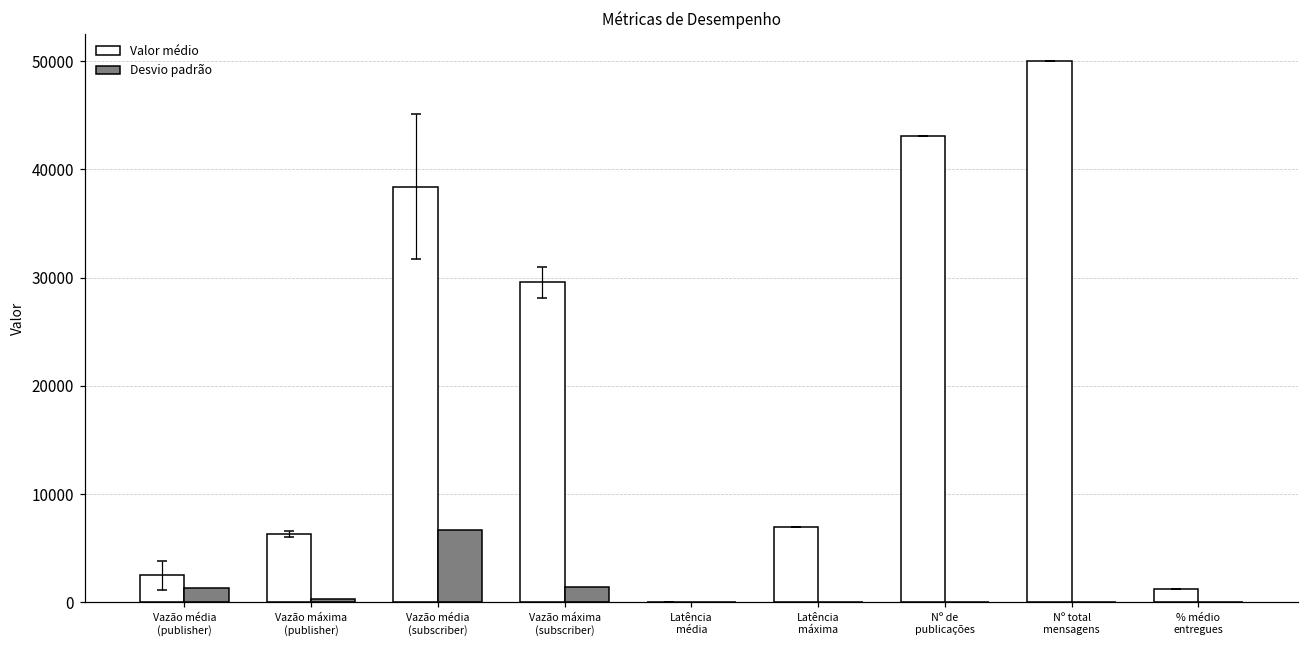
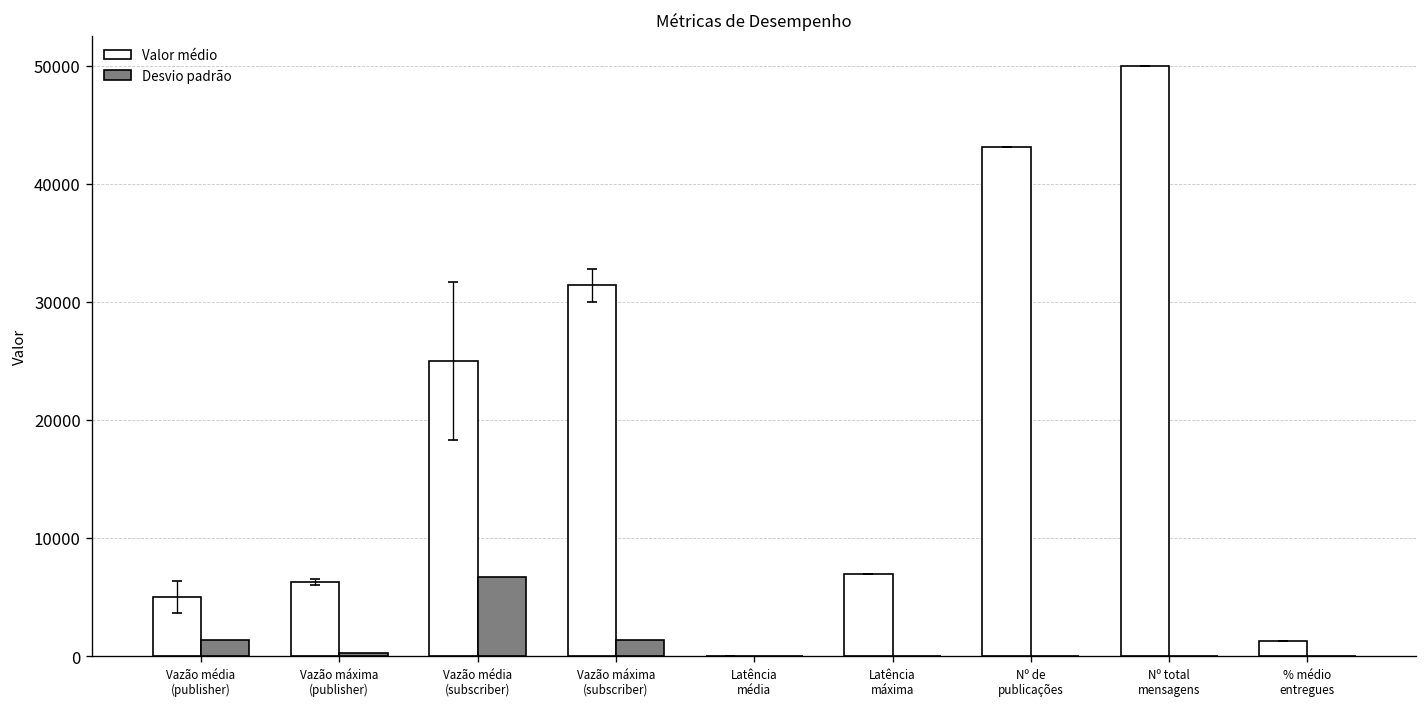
  {
    "Valor médio": {
-     "Vazão média (publisher)": 3000,
+     "Vazão média (publisher)": 5000,
      "Vazão máxima (publisher)": 6000,
-     "Vazão média (subscriber)": 38000,
-     "Vazão máxima (subscriber)": 30000,
+     "Vazão média (subscriber)": 25000,
+     "Vazão máxima (subscriber)": 31000,
      "Latência máxima": 7000,
      "Nº de publicações": 43000,
      "Nº total mensagens": 50000,
      "% médio entregues": 1000
    },
    "Desvio padrão": {
      "Vazão média (publisher)": 1000,
      "Vazão máxima (publisher)": 0,
      "Vazão média (subscriber)": 7000,
      "Vazão máxima (subscriber)": 1000,
      "Nº de publicações": 0,
      "Nº total mensagens": 0,
      "% médio entregues": 0
    }
  }
